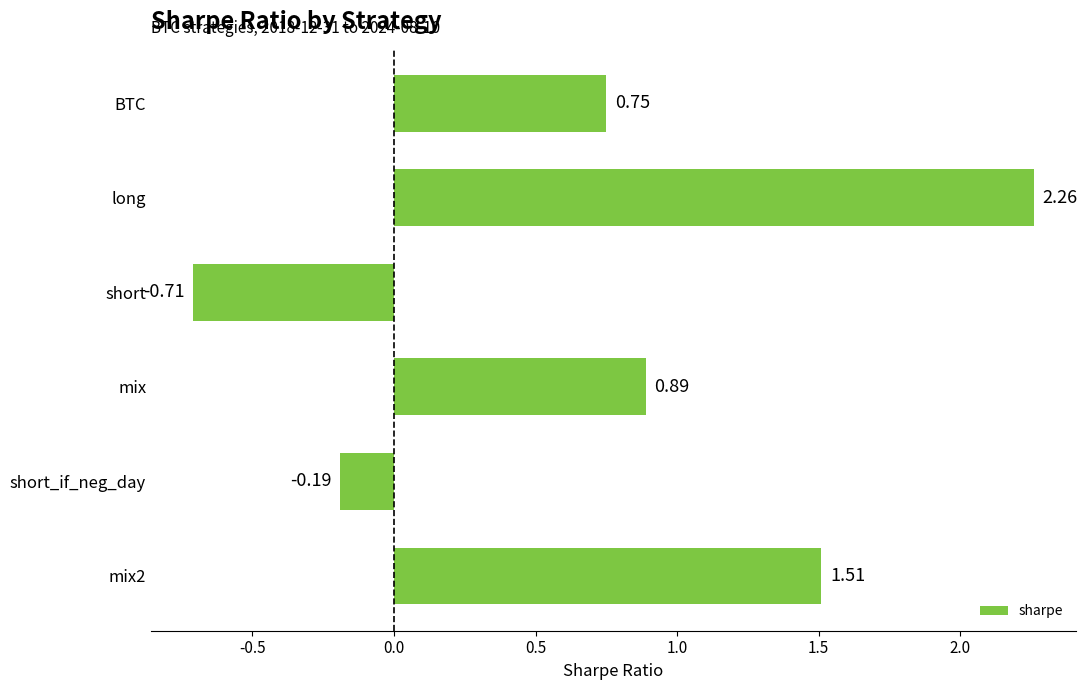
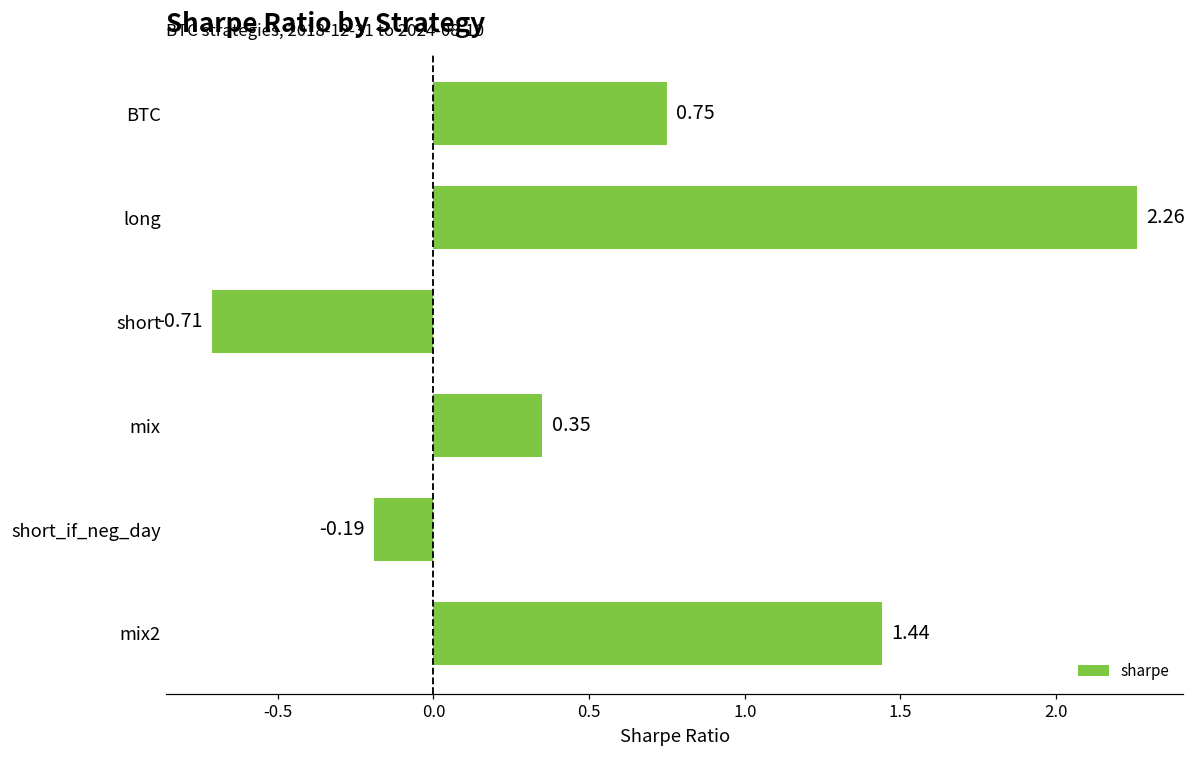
  {
    "BTC": 0.75,
    "long": 2.26,
    "short": -0.71,
-   "mix": 0.89,
+   "mix": 0.35,
    "short_if_neg_day": -0.19,
-   "mix2": 1.51
+   "mix2": 1.44
  }
